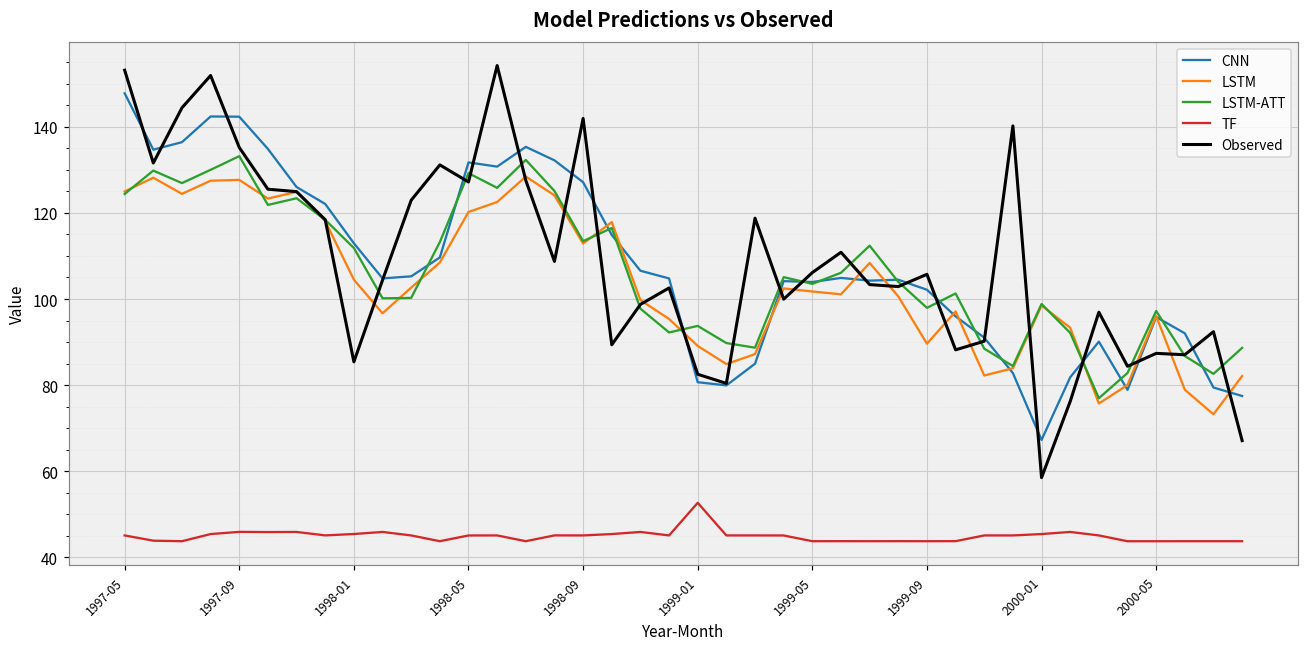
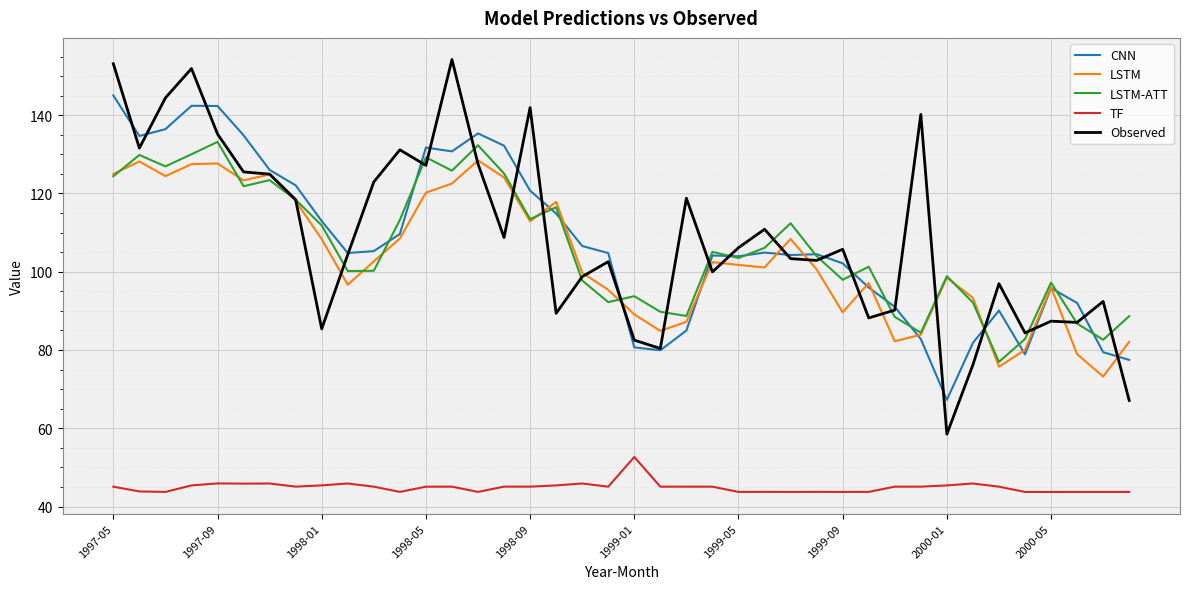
  {
    "CNN": {
-     "1997-05": 148,
+     "1997-05": 145,
      "1997-09": 142,
      "1998-01": 113,
      "1998-05": 132,
-     "1998-09": 127,
+     "1998-09": 121,
      "1999-01": 81,
      "1999-09": 102,
      "2000-01": 67
    },
    "LSTM": {
      "1997-09": 128,
-     "1998-01": 104,
+     "1998-01": 108,
      "1998-05": 120,
      "1999-01": 89,
      "1999-05": 102,
      "1999-09": 90
    },
    "LSTM-ATT": {
      "1997-09": 133,
      "1998-01": 112,
      "1998-05": 129,
      "1999-01": 94,
      "1999-09": 98,
      "2000-05": 97
    },
    "TF": {
      "1997-05": 45,
      "1997-09": 46,
      "1998-01": 45,
      "1998-05": 45,
      "1998-09": 45,
      "1999-01": 53,
      "1999-05": 44,
      "1999-09": 44,
      "2000-01": 45,
      "2000-05": 44
    },
    "Observed": {
      "1997-05": 153,
      "1997-09": 135,
      "1998-01": 85,
      "1998-05": 127,
      "1998-09": 142,
      "1999-01": 83,
      "1999-05": 106,
      "1999-09": 106,
      "2000-01": 59,
      "2000-05": 87
    }
  }
